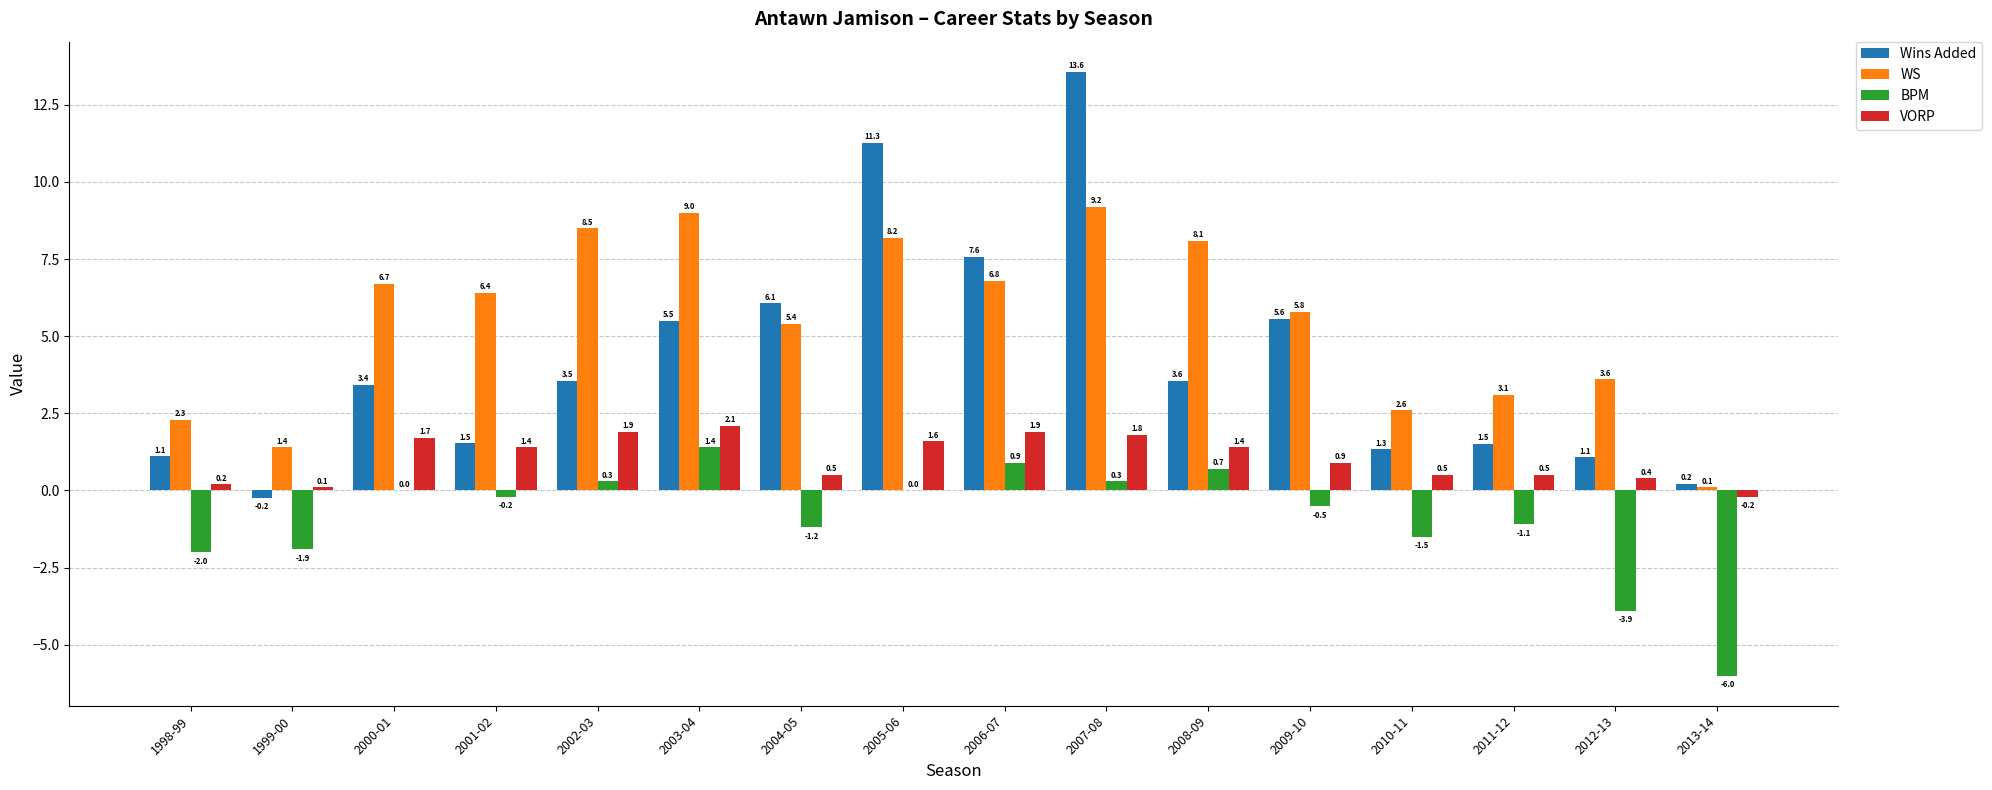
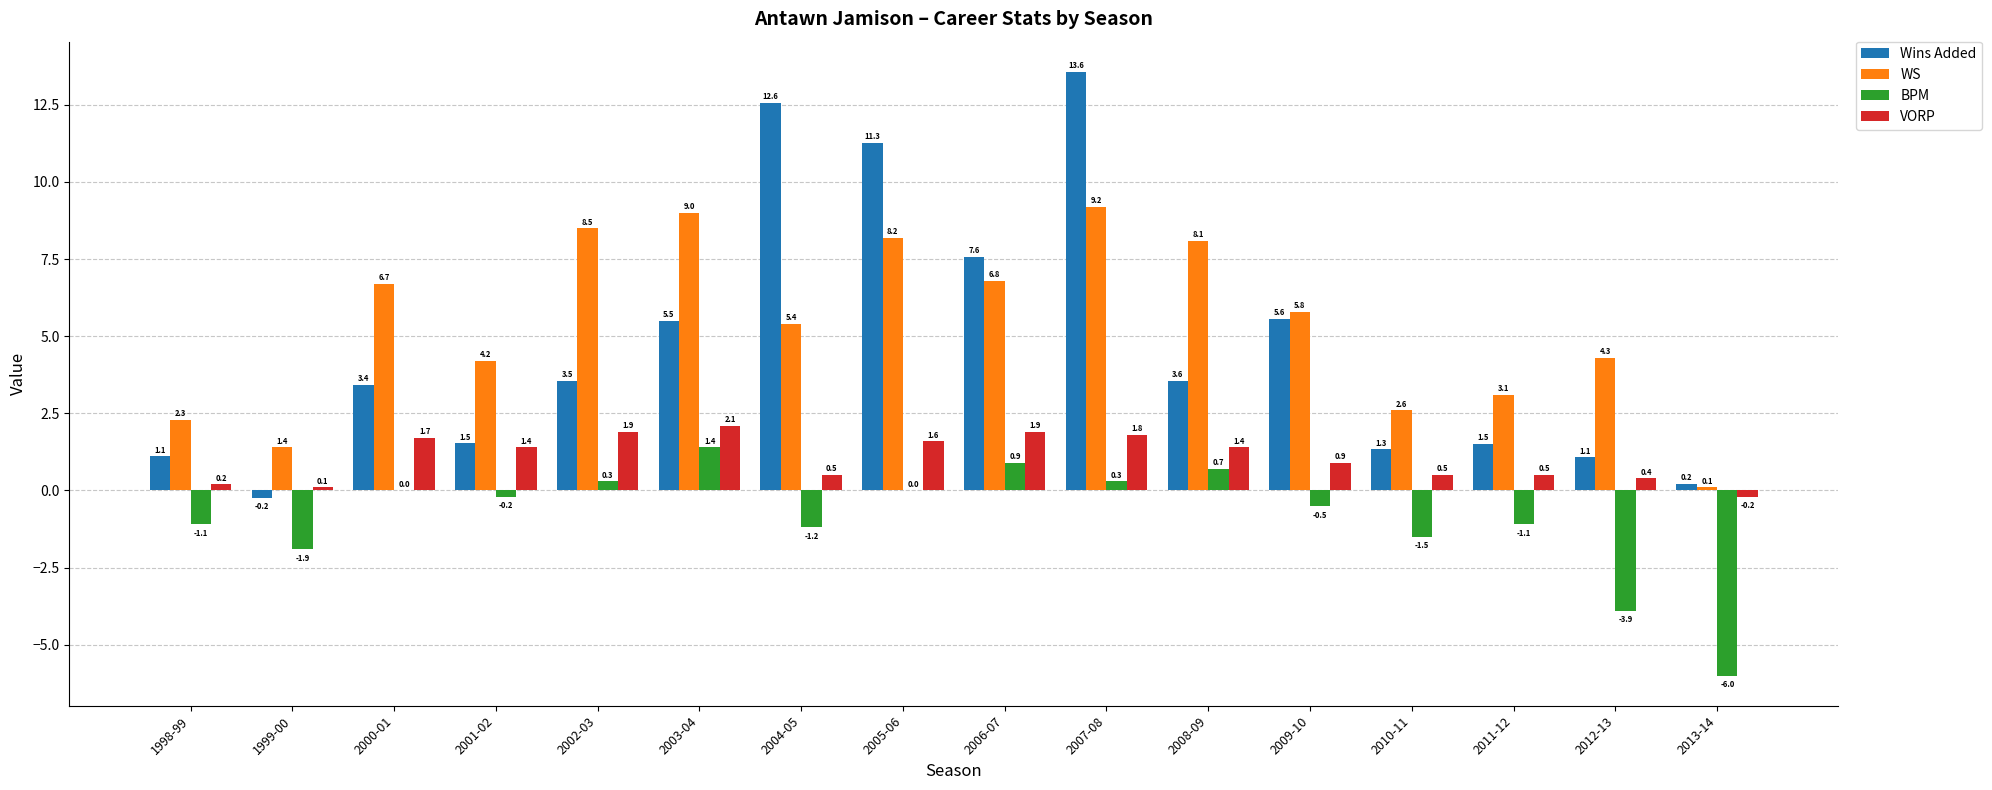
  {
    "Wins Added": {
      "1998-99": 1.1,
      "1999-00": -0.2,
      "2000-01": 3.4,
      "2001-02": 1.5,
      "2002-03": 3.5,
      "2003-04": 5.5,
-     "2004-05": 6.1,
+     "2004-05": 12.6,
      "2005-06": 11.3,
      "2006-07": 7.6,
      "2007-08": 13.6,
      "2008-09": 3.6,
      "2009-10": 5.6,
      "2010-11": 1.3,
      "2011-12": 1.5,
      "2012-13": 1.1,
      "2013-14": 0.2
    },
    "WS": {
      "1998-99": 2.3,
      "1999-00": 1.4,
      "2000-01": 6.7,
-     "2001-02": 6.4,
+     "2001-02": 4.2,
      "2002-03": 8.5,
      "2003-04": 9.0,
      "2004-05": 5.4,
      "2005-06": 8.2,
      "2006-07": 6.8,
      "2007-08": 9.2,
      "2008-09": 8.1,
      "2009-10": 5.8,
      "2010-11": 2.6,
      "2011-12": 3.1,
-     "2012-13": 3.6,
+     "2012-13": 4.3,
      "2013-14": 0.1
    },
    "BPM": {
-     "1998-99": -2.0,
+     "1998-99": -1.1,
      "1999-00": -1.9,
      "2000-01": 0.0,
      "2001-02": -0.2,
      "2002-03": 0.3,
      "2003-04": 1.4,
      "2004-05": -1.2,
      "2005-06": 0.0,
      "2006-07": 0.9,
      "2007-08": 0.3,
      "2008-09": 0.7,
      "2009-10": -0.5,
      "2010-11": -1.5,
      "2011-12": -1.1,
      "2012-13": -3.9,
      "2013-14": -6.0
    },
    "VORP": {
      "1998-99": 0.2,
      "1999-00": 0.1,
      "2000-01": 1.7,
      "2001-02": 1.4,
      "2002-03": 1.9,
      "2003-04": 2.1,
      "2004-05": 0.5,
      "2005-06": 1.6,
      "2006-07": 1.9,
      "2007-08": 1.8,
      "2008-09": 1.4,
      "2009-10": 0.9,
      "2010-11": 0.5,
      "2011-12": 0.5,
      "2012-13": 0.4,
      "2013-14": -0.2
    }
  }
